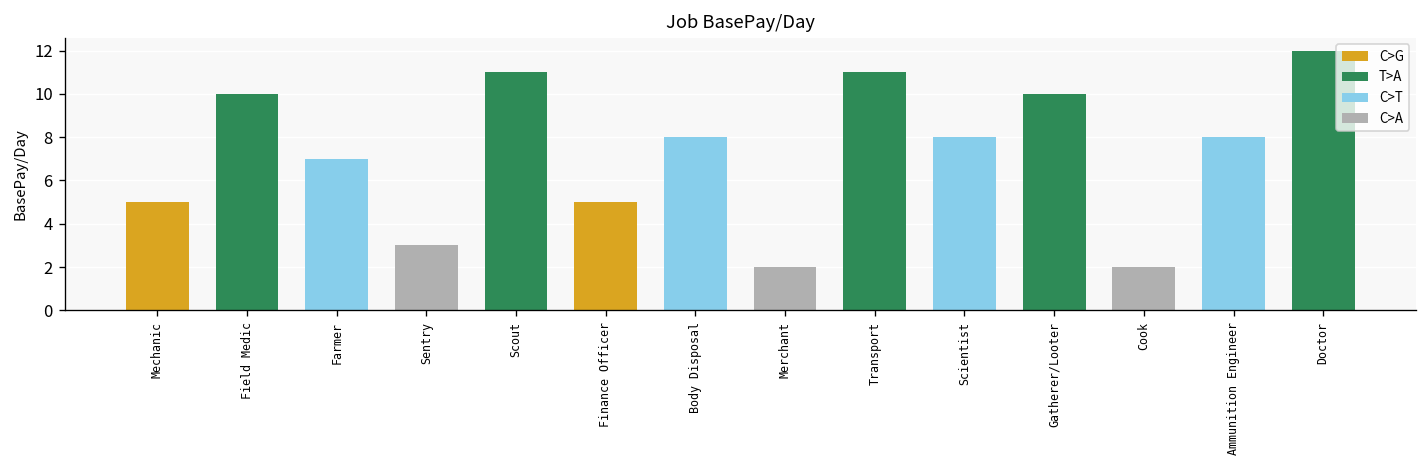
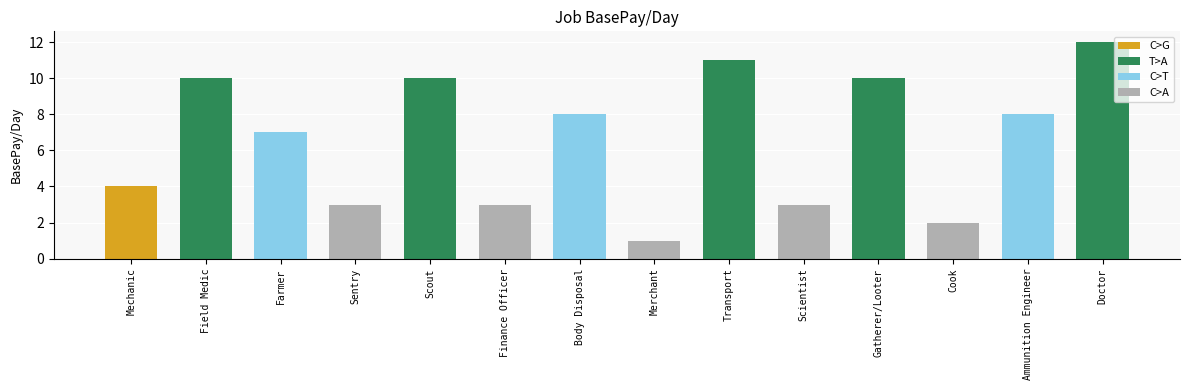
  {
-   "Mechanic": 5,
+   "Mechanic": 4,
    "Field Medic": 10,
    "Farmer": 7,
    "Sentry": 3,
-   "Scout": 11,
-   "Finance Officer": 5,
+   "Scout": 10,
+   "Finance Officer": 3,
    "Body Disposal": 8,
-   "Merchant": 2,
+   "Merchant": 1,
    "Transport": 11,
-   "Scientist": 8,
+   "Scientist": 3,
    "Gatherer/Looter": 10,
    "Cook": 2,
    "Ammunition Engineer": 8,
    "Doctor": 12
  }
